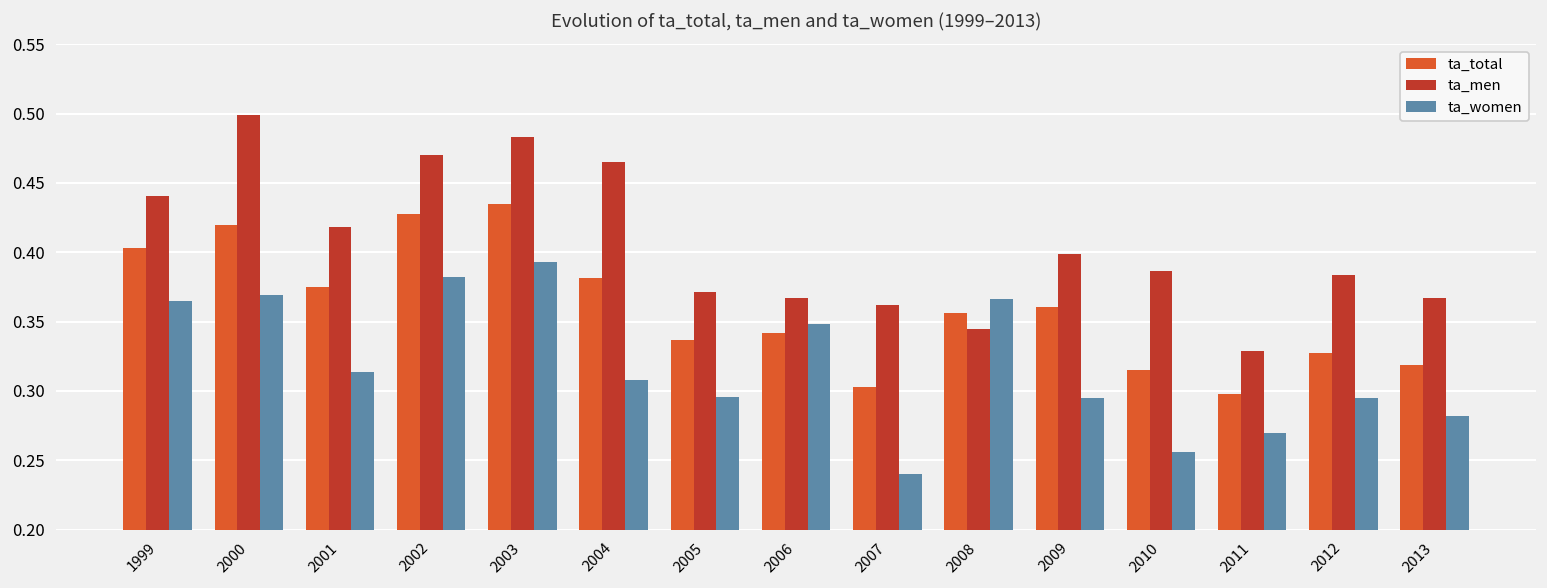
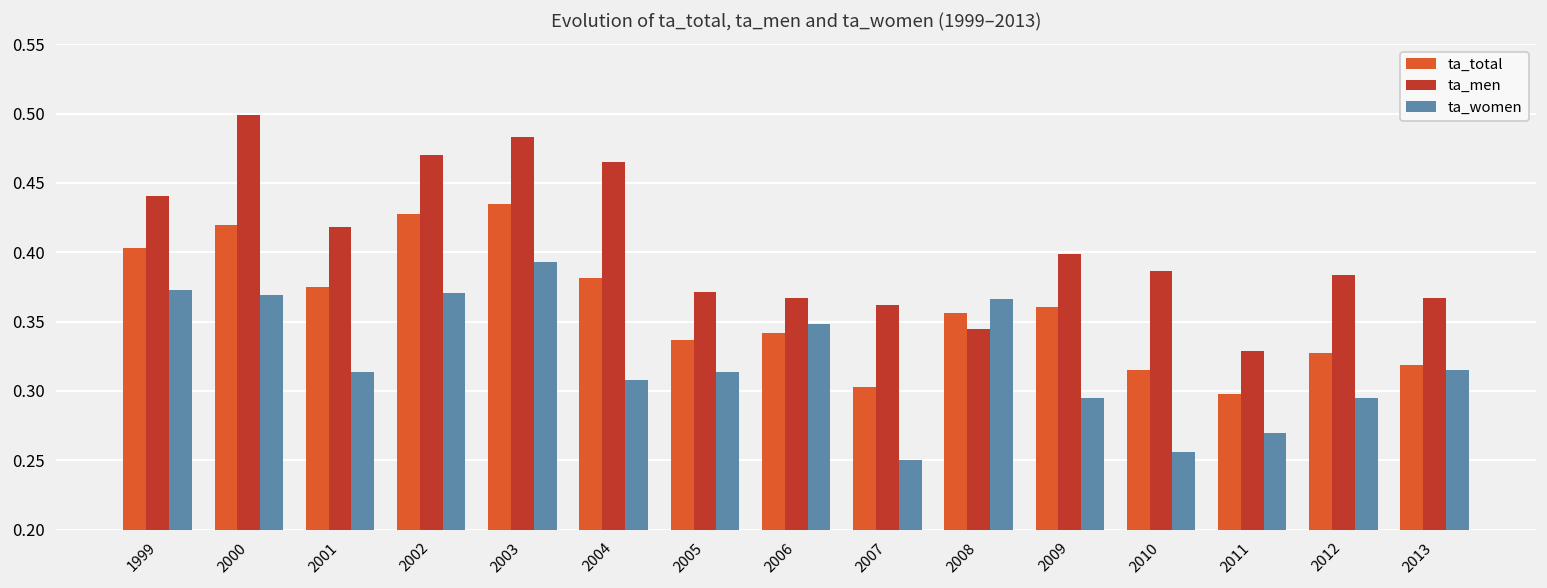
  {
    "ta_women": {
-     "1999": 0.365,
+     "1999": 0.373,
      "2000": 0.369,
      "2001": 0.314,
-     "2002": 0.382,
+     "2002": 0.371,
      "2003": 0.393,
      "2004": 0.308,
-     "2005": 0.296,
+     "2005": 0.313,
      "2006": 0.348,
-     "2007": 0.240,
+     "2007": 0.250,
      "2008": 0.366,
      "2009": 0.295,
      "2010": 0.256,
      "2011": 0.270,
      "2012": 0.295,
-     "2013": 0.282
+     "2013": 0.315
    }
  }
